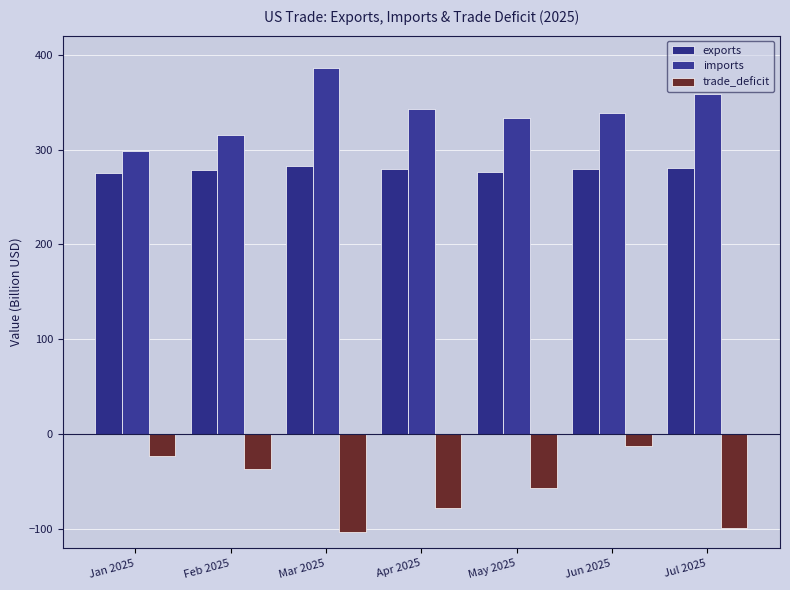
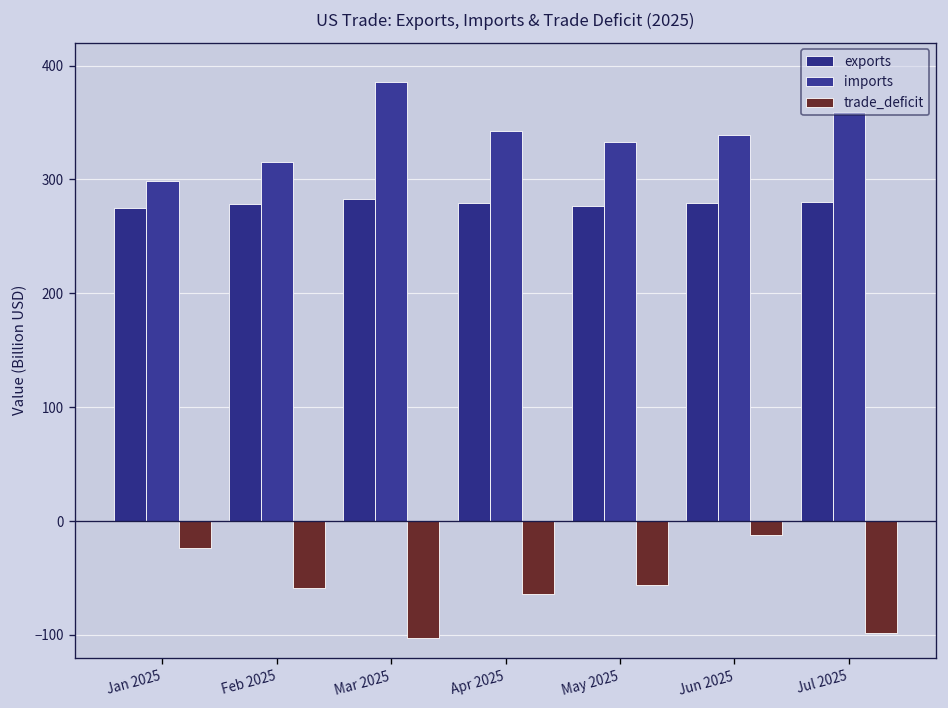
  {
    "trade_deficit": {
      "Jan 2025": -20,
-     "Feb 2025": -40,
+     "Feb 2025": -60,
      "Mar 2025": -100,
-     "Apr 2025": -80,
+     "Apr 2025": -60,
      "May 2025": -60,
      "Jun 2025": -10,
      "Jul 2025": -100
    }
  }
